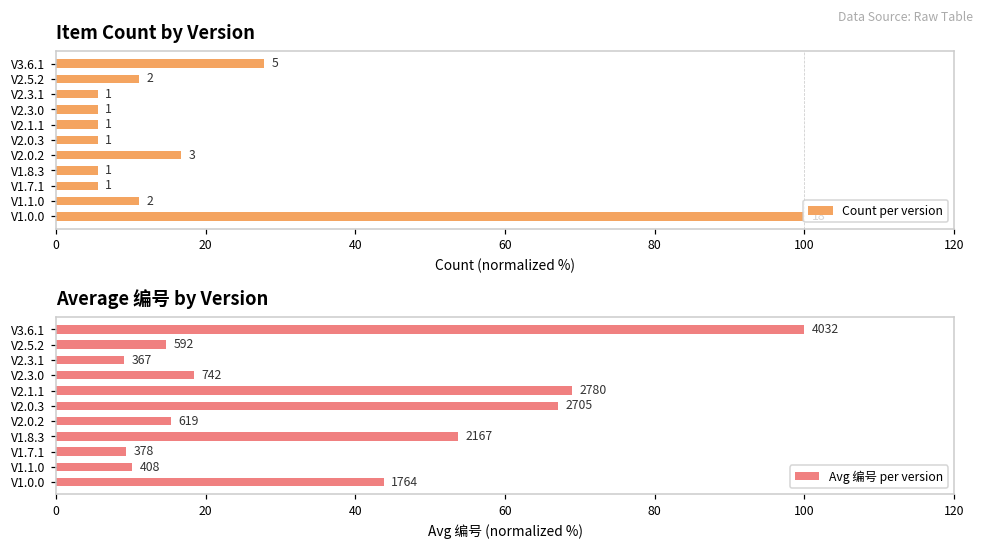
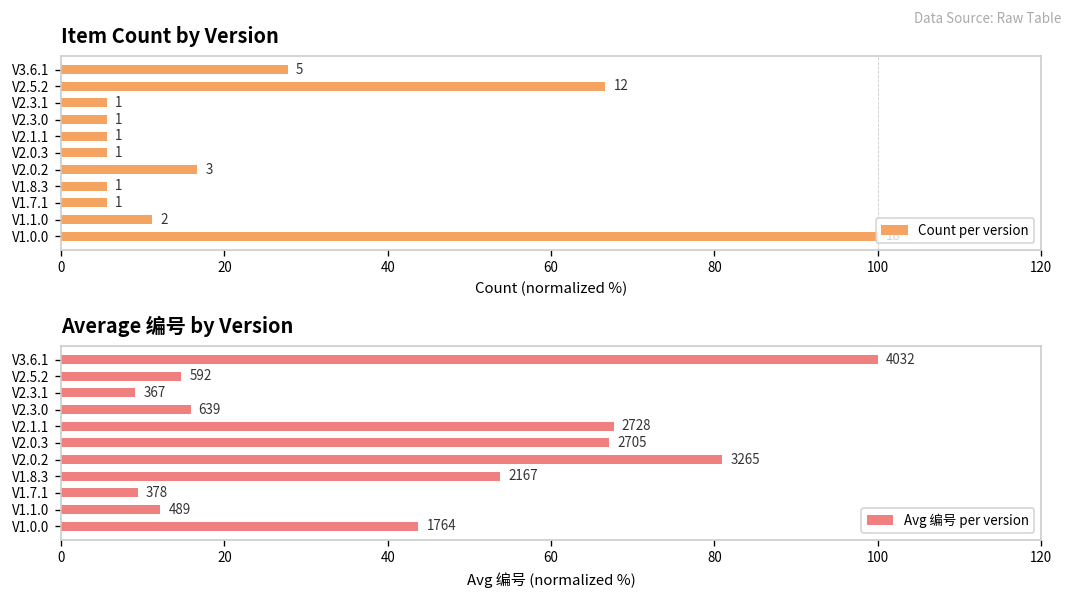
  {
    "Item Count by Version": {
-     "V2.5.2": 2
+     "V2.5.2": 12
    },
    "Average 编号 by Version": {
-     "V2.3.0": 742,
-     "V2.1.1": 2780,
-     "V2.0.2": 619,
-     "V1.1.0": 408
+     "V2.3.0": 639,
+     "V2.1.1": 2728,
+     "V2.0.2": 3265,
+     "V1.1.0": 489
    }
  }
